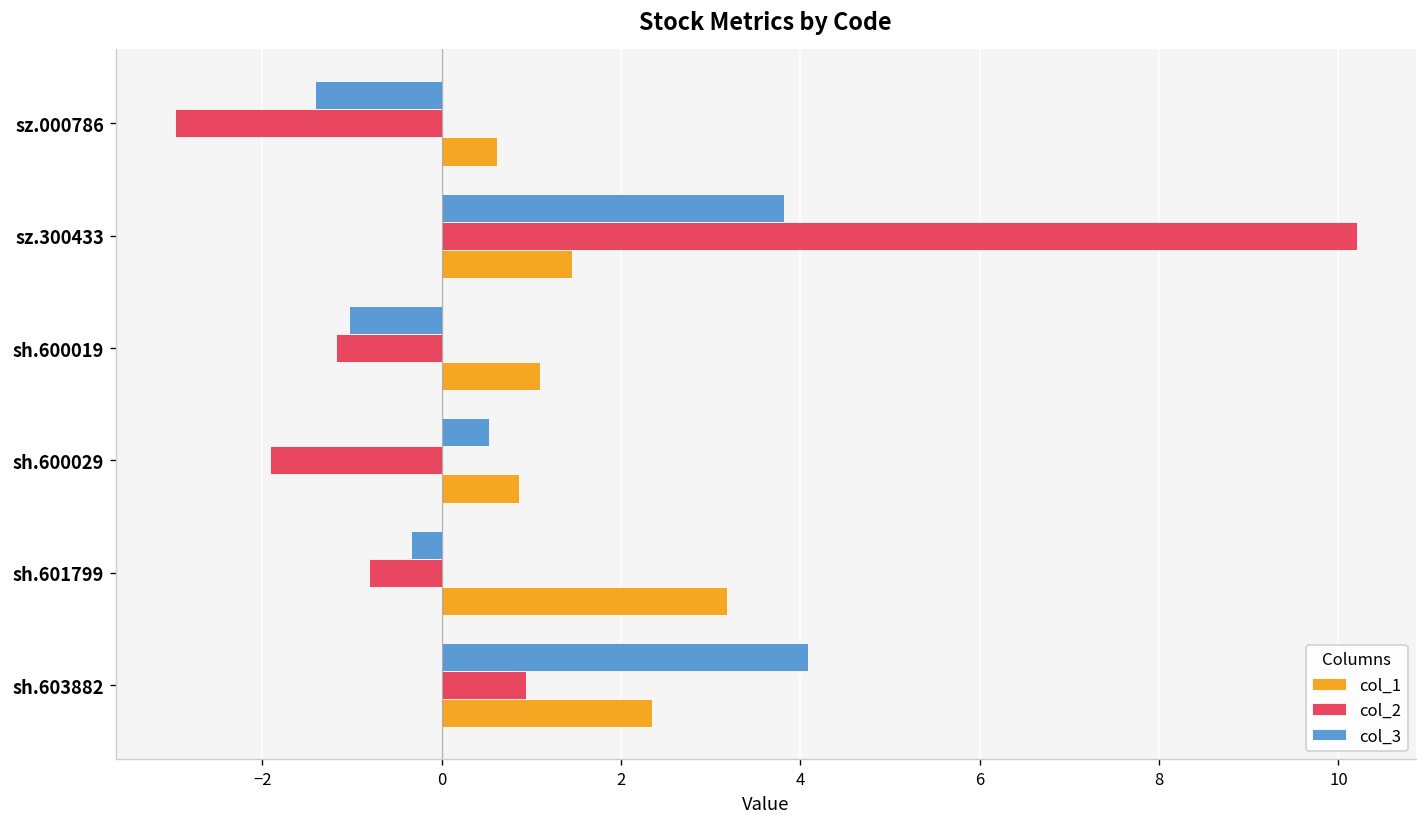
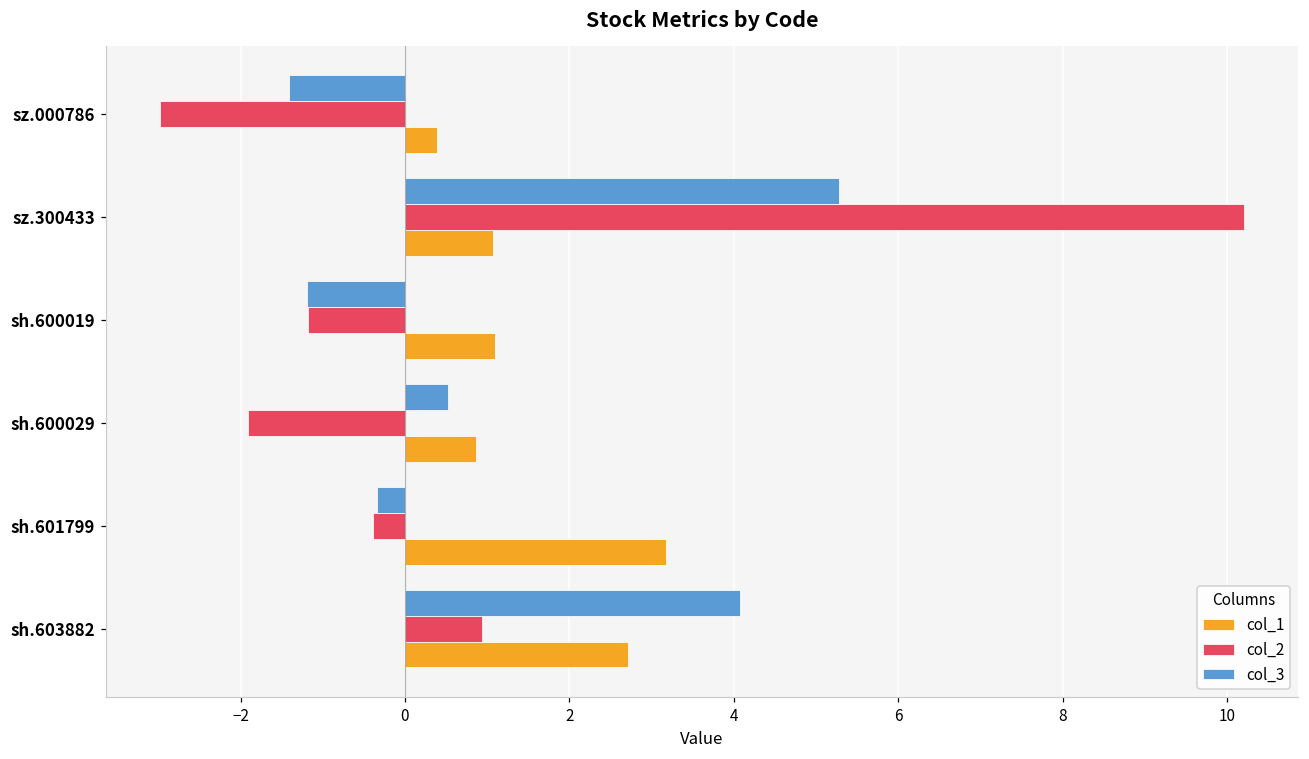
  {
    "col_1": {
-     "sz.000786": 0.6,
-     "sz.300433": 1.5,
+     "sz.000786": 0.4,
+     "sz.300433": 1.1,
      "sh.600019": 1.1,
      "sh.600029": 0.9,
      "sh.601799": 3.2,
-     "sh.603882": 2.3
+     "sh.603882": 2.7
    },
    "col_2": {
      "sz.000786": -3.0,
      "sz.300433": 10.2,
      "sh.600019": -1.2,
      "sh.600029": -1.9,
-     "sh.601799": -0.8,
+     "sh.601799": -0.4,
      "sh.603882": 0.9
    },
    "col_3": {
      "sz.000786": -1.4,
-     "sz.300433": 3.8,
-     "sh.600019": -1.0,
+     "sz.300433": 5.3,
+     "sh.600019": -1.2,
      "sh.600029": 0.5,
      "sh.601799": -0.3,
      "sh.603882": 4.1
    }
  }
